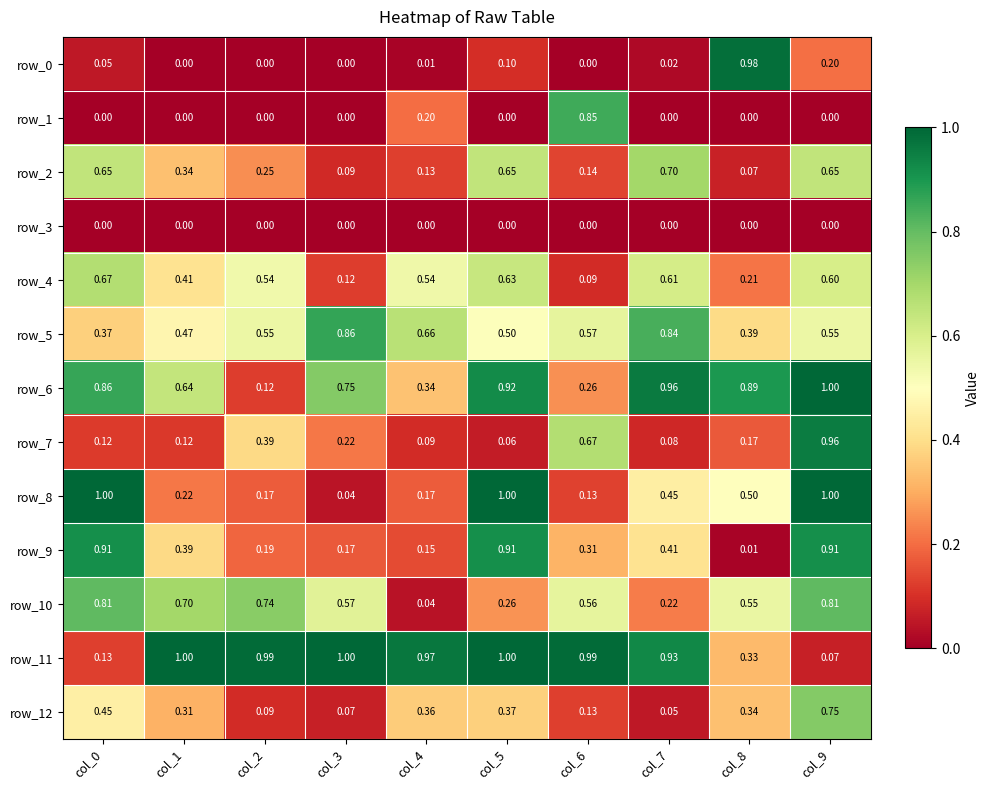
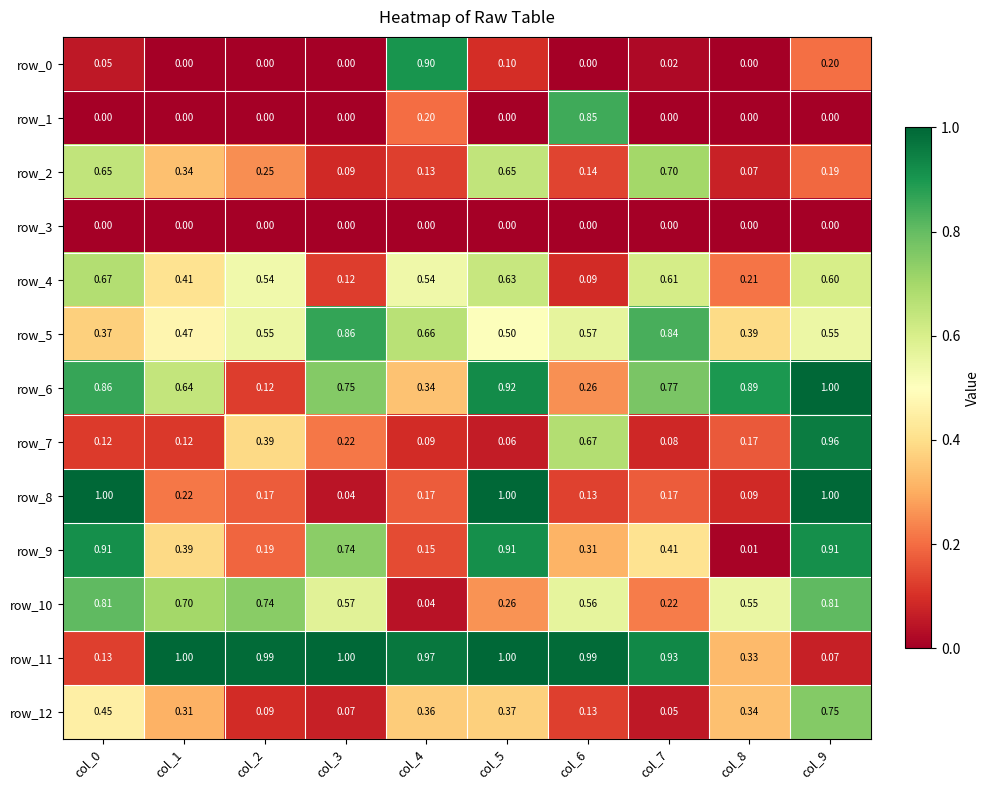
  {
    "row_0": {
      "col_0": 0.05,
      "col_1": 0.00,
      "col_2": 0.00,
      "col_3": 0.00,
-     "col_4": 0.01,
+     "col_4": 0.90,
      "col_5": 0.10,
      "col_6": 0.00,
      "col_7": 0.02,
-     "col_8": 0.98,
+     "col_8": 0.00,
      "col_9": 0.20
    },
    "row_1": {
      "col_0": 0.00,
      "col_1": 0.00,
      "col_2": 0.00,
      "col_3": 0.00,
      "col_4": 0.20,
      "col_5": 0.00,
      "col_6": 0.85,
      "col_7": 0.00,
      "col_8": 0.00,
      "col_9": 0.00
    },
    "row_2": {
      "col_0": 0.65,
      "col_1": 0.34,
      "col_2": 0.25,
      "col_3": 0.09,
      "col_4": 0.13,
      "col_5": 0.65,
      "col_6": 0.14,
      "col_7": 0.70,
      "col_8": 0.07,
-     "col_9": 0.65
+     "col_9": 0.19
    },
    "row_3": {
      "col_0": 0.00,
      "col_1": 0.00,
      "col_2": 0.00,
      "col_3": 0.00,
      "col_4": 0.00,
      "col_5": 0.00,
      "col_6": 0.00,
      "col_7": 0.00,
      "col_8": 0.00,
      "col_9": 0.00
    },
    "row_4": {
      "col_0": 0.67,
      "col_1": 0.41,
      "col_2": 0.54,
      "col_3": 0.12,
      "col_4": 0.54,
      "col_5": 0.63,
      "col_6": 0.09,
      "col_7": 0.61,
      "col_8": 0.21,
      "col_9": 0.60
    },
    "row_5": {
      "col_0": 0.37,
      "col_1": 0.47,
      "col_2": 0.55,
      "col_3": 0.86,
      "col_4": 0.66,
      "col_5": 0.50,
      "col_6": 0.57,
      "col_7": 0.84,
      "col_8": 0.39,
      "col_9": 0.55
    },
    "row_6": {
      "col_0": 0.86,
      "col_1": 0.64,
      "col_2": 0.12,
      "col_3": 0.75,
      "col_4": 0.34,
      "col_5": 0.92,
      "col_6": 0.26,
-     "col_7": 0.96,
+     "col_7": 0.77,
      "col_8": 0.89,
      "col_9": 1.00
    },
    "row_7": {
      "col_0": 0.12,
      "col_1": 0.12,
      "col_2": 0.39,
      "col_3": 0.22,
      "col_4": 0.09,
      "col_5": 0.06,
      "col_6": 0.67,
      "col_7": 0.08,
      "col_8": 0.17,
      "col_9": 0.96
    },
    "row_8": {
      "col_0": 1.00,
      "col_1": 0.22,
      "col_2": 0.17,
      "col_3": 0.04,
      "col_4": 0.17,
      "col_5": 1.00,
      "col_6": 0.13,
-     "col_7": 0.45,
-     "col_8": 0.50,
+     "col_7": 0.17,
+     "col_8": 0.09,
      "col_9": 1.00
    },
    "row_9": {
      "col_0": 0.91,
      "col_1": 0.39,
      "col_2": 0.19,
-     "col_3": 0.17,
+     "col_3": 0.74,
      "col_4": 0.15,
      "col_5": 0.91,
      "col_6": 0.31,
      "col_7": 0.41,
      "col_8": 0.01,
      "col_9": 0.91
    },
    "row_10": {
      "col_0": 0.81,
      "col_1": 0.70,
      "col_2": 0.74,
      "col_3": 0.57,
      "col_4": 0.04,
      "col_5": 0.26,
      "col_6": 0.56,
      "col_7": 0.22,
      "col_8": 0.55,
      "col_9": 0.81
    },
    "row_11": {
      "col_0": 0.13,
      "col_1": 1.00,
      "col_2": 0.99,
      "col_3": 1.00,
      "col_4": 0.97,
      "col_5": 1.00,
      "col_6": 0.99,
      "col_7": 0.93,
      "col_8": 0.33,
      "col_9": 0.07
    },
    "row_12": {
      "col_0": 0.45,
      "col_1": 0.31,
      "col_2": 0.09,
      "col_3": 0.07,
      "col_4": 0.36,
      "col_5": 0.37,
      "col_6": 0.13,
      "col_7": 0.05,
      "col_8": 0.34,
      "col_9": 0.75
    }
  }
